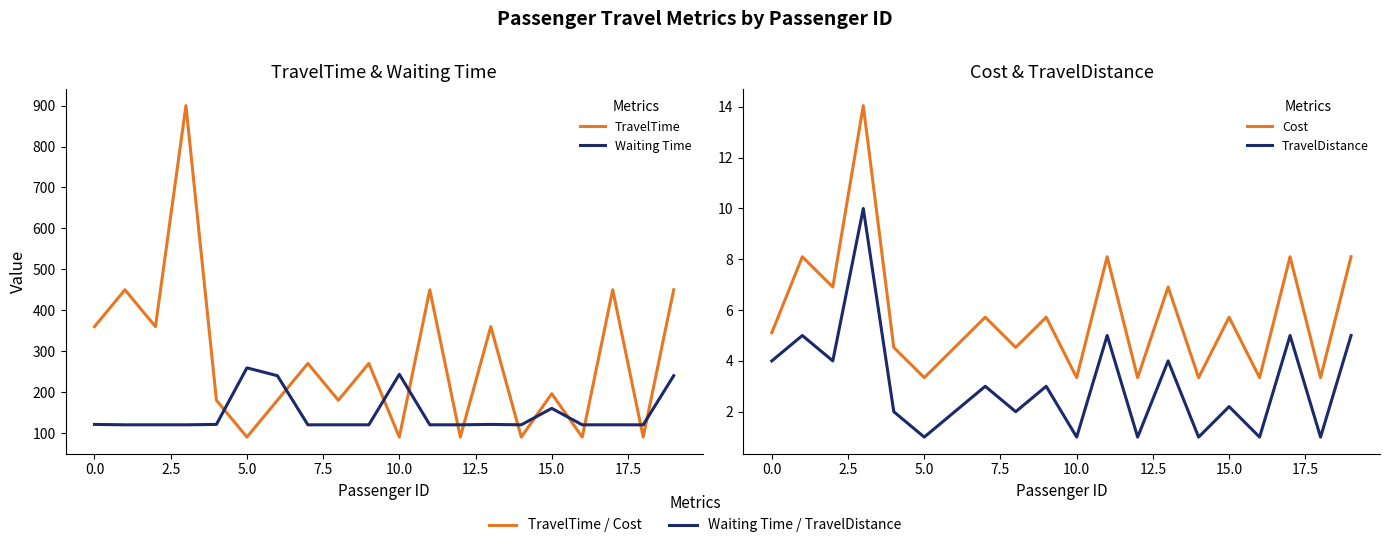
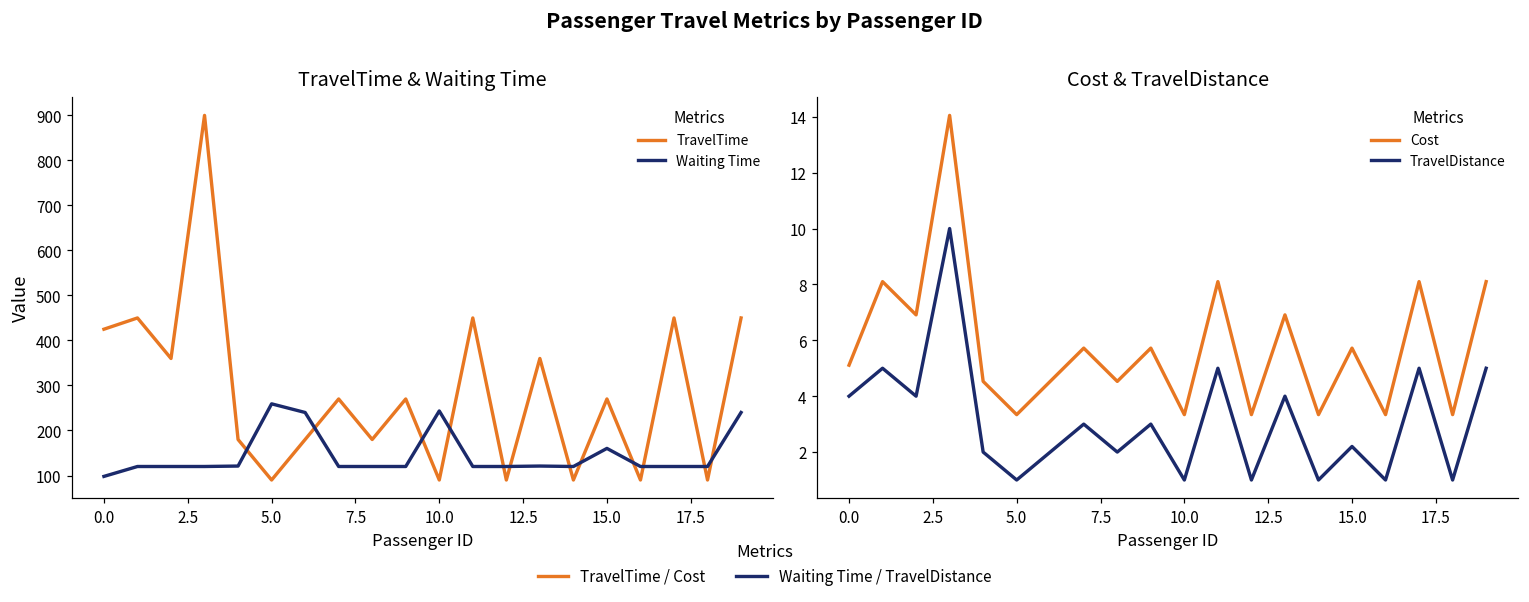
  {
    "TravelTime & Waiting Time": {
      "TravelTime": {
-       "0.0": 360,
+       "0.0": 430,
        "5.0": 90,
        "10.0": 90,
-       "15.0": 200
+       "15.0": 270
      },
      "Waiting Time": {
-       "0.0": 120,
+       "0.0": 100,
        "5.0": 260,
        "10.0": 240,
        "15.0": 160
      }
    },
    "Cost & TravelDistance": {
      "Cost": {
        "0.0": 5.1,
        "5.0": 3.3,
        "10.0": 3.3,
        "15.0": 5.7
      },
      "TravelDistance": {
        "0.0": 4.0,
        "5.0": 1.0,
        "10.0": 1.0,
        "15.0": 2.2
      }
    }
  }
